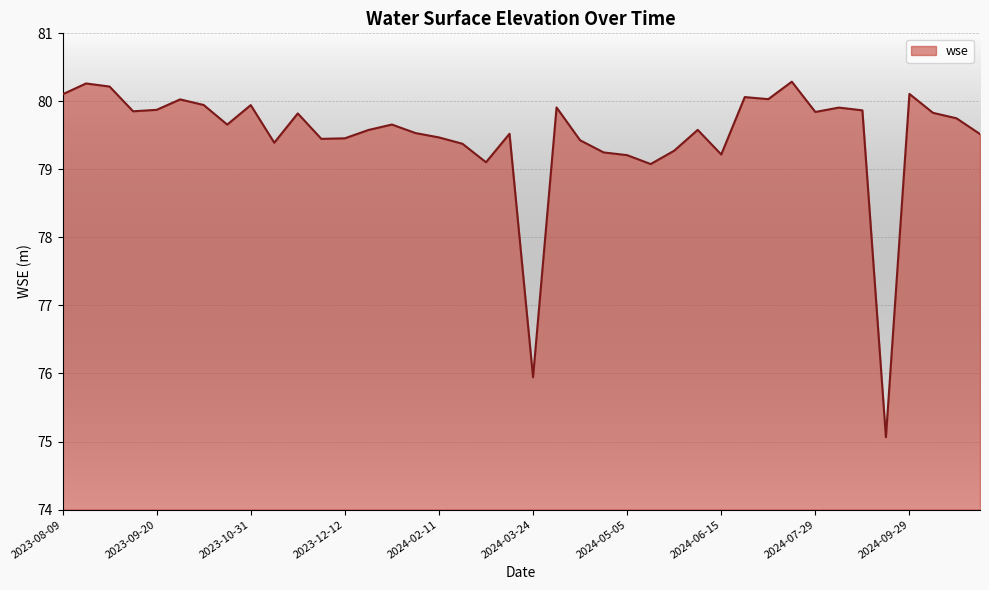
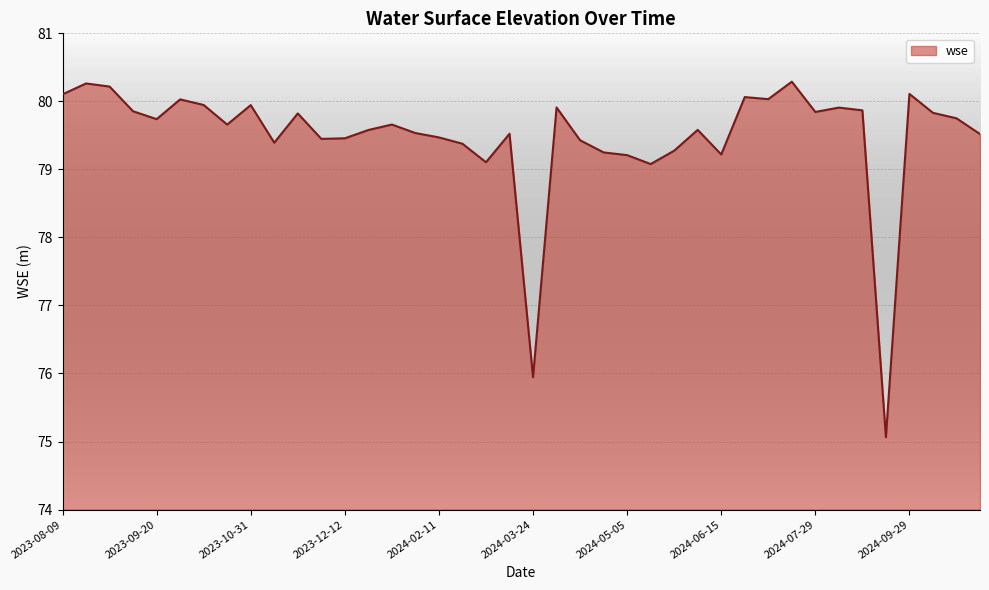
  {
    "2023-08-09": 80.1,
-   "2023-09-20": 79.9,
+   "2023-09-20": 79.7,
    "2023-10-31": 79.9,
    "2023-12-12": 79.5,
    "2024-02-11": 79.5,
    "2024-03-24": 75.9,
    "2024-05-05": 79.2,
    "2024-06-15": 79.2,
    "2024-07-29": 79.8,
    "2024-09-29": 80.1
  }
